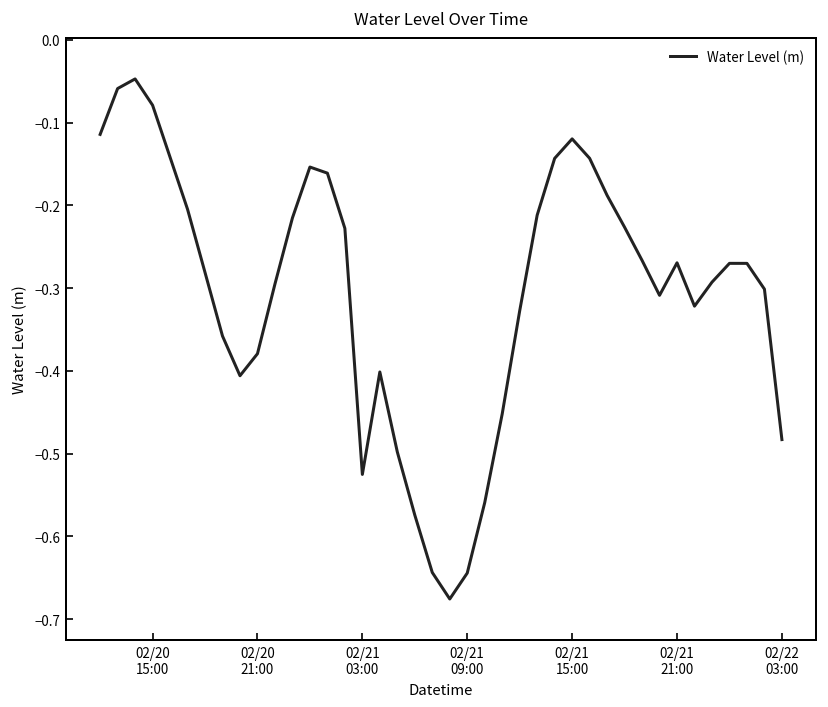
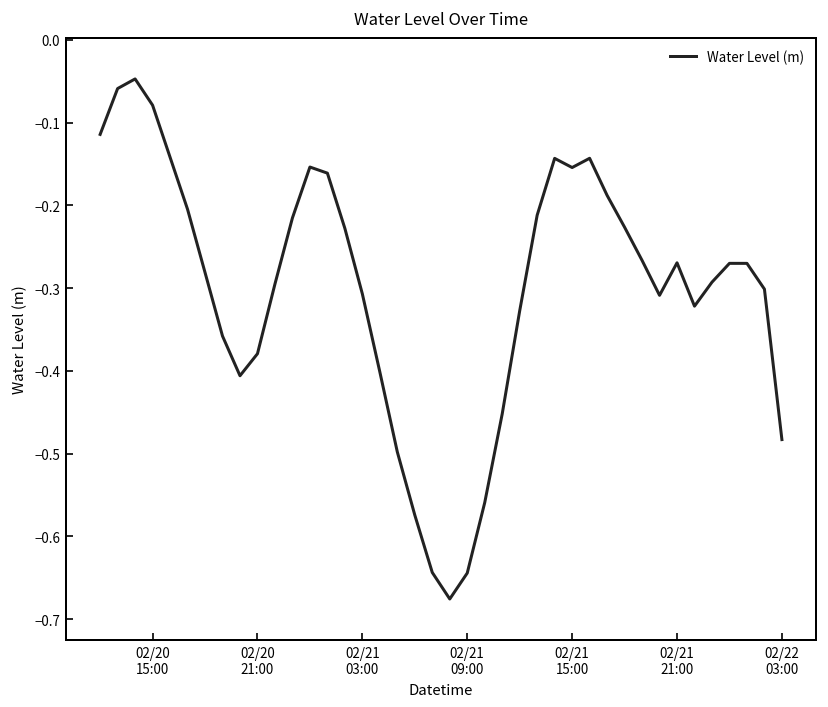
  {
    "02/20 15:00": -0.08,
    "02/20 21:00": -0.38,
-   "02/21 03:00": -0.53,
+   "02/21 03:00": -0.31,
    "02/21 09:00": -0.64,
-   "02/21 15:00": -0.12,
+   "02/21 15:00": -0.15,
    "02/21 21:00": -0.27,
    "02/22 03:00": -0.48
  }
